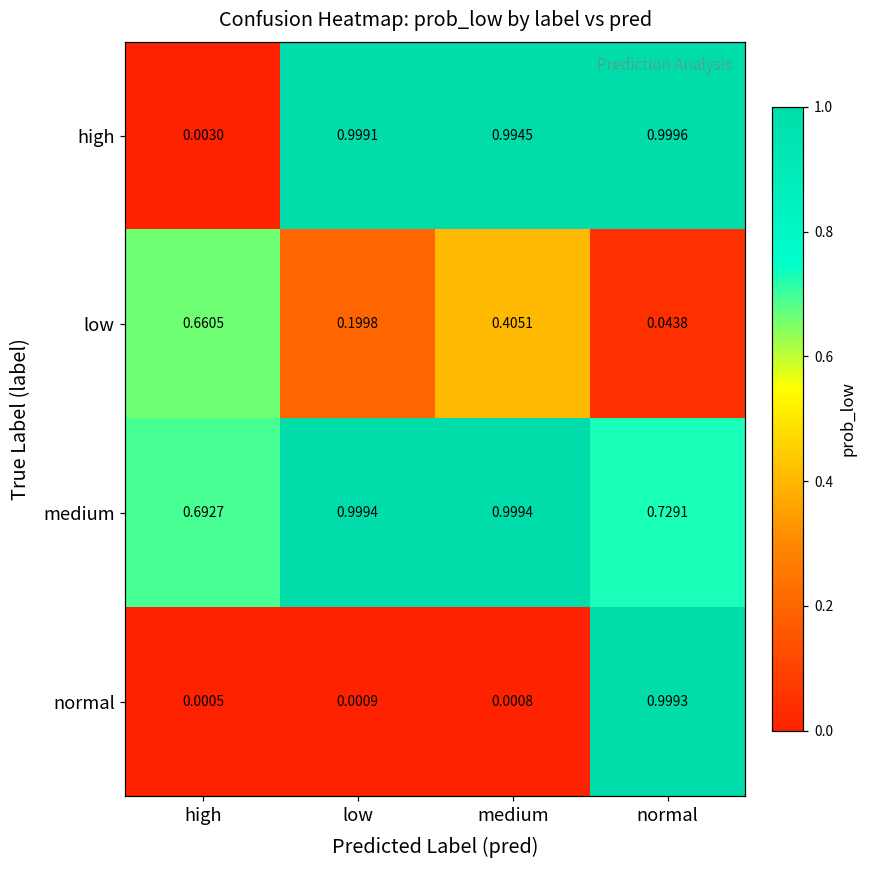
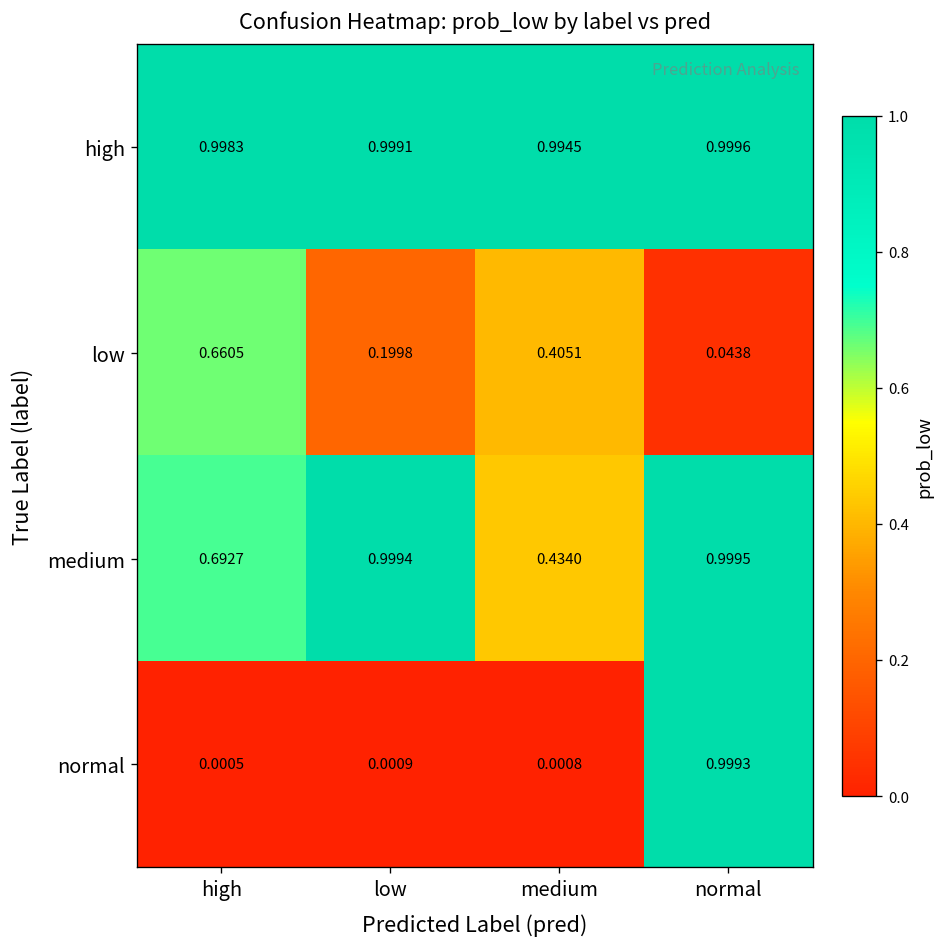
  {
    "high": {
-     "high": 0.0030,
+     "high": 0.9983,
      "low": 0.9991,
      "medium": 0.9945
    },
    "low": {
      "high": 0.6605,
      "low": 0.1998,
      "medium": 0.4051,
      "normal": 0.0438
    },
    "medium": {
      "high": 0.6927,
      "low": 0.9994,
-     "medium": 0.9994,
-     "normal": 0.7291
+     "medium": 0.4340,
+     "normal": 0.9995
    },
    "normal": {
      "high": 0.0005,
      "low": 0.0009,
      "medium": 0.0008,
      "normal": 0.9993
    }
  }
